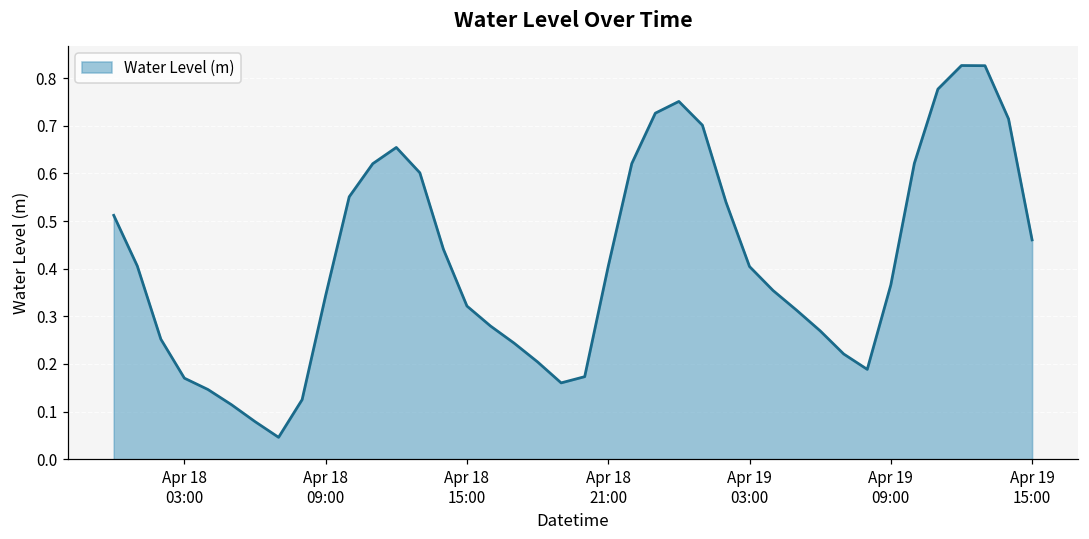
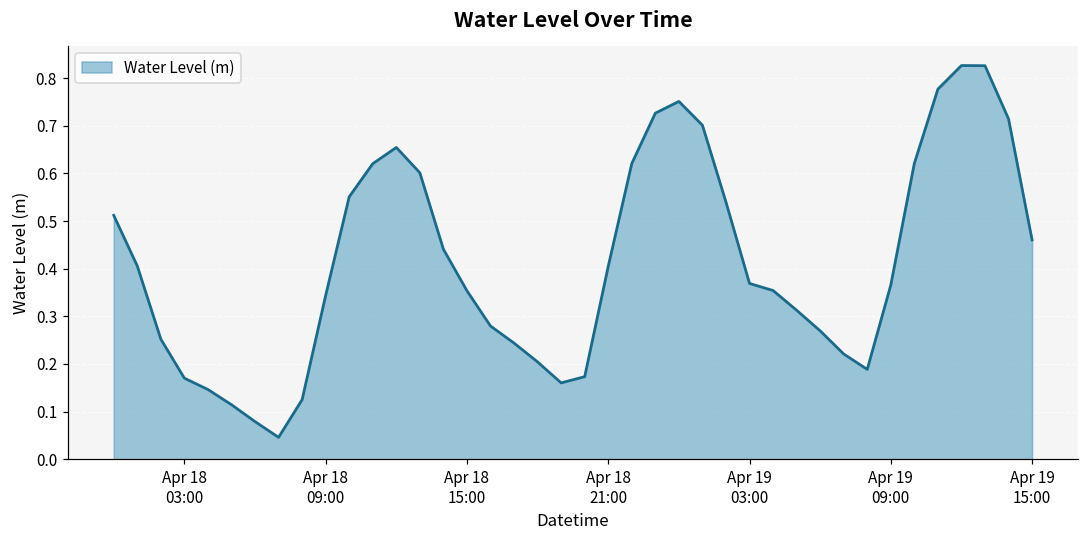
  {
    "Apr 18 03:00": 0.17,
    "Apr 18 09:00": 0.34,
-   "Apr 18 15:00": 0.32,
+   "Apr 18 15:00": 0.35,
    "Apr 18 21:00": 0.41,
-   "Apr 19 03:00": 0.40,
+   "Apr 19 03:00": 0.37,
    "Apr 19 09:00": 0.37,
    "Apr 19 15:00": 0.46
  }
